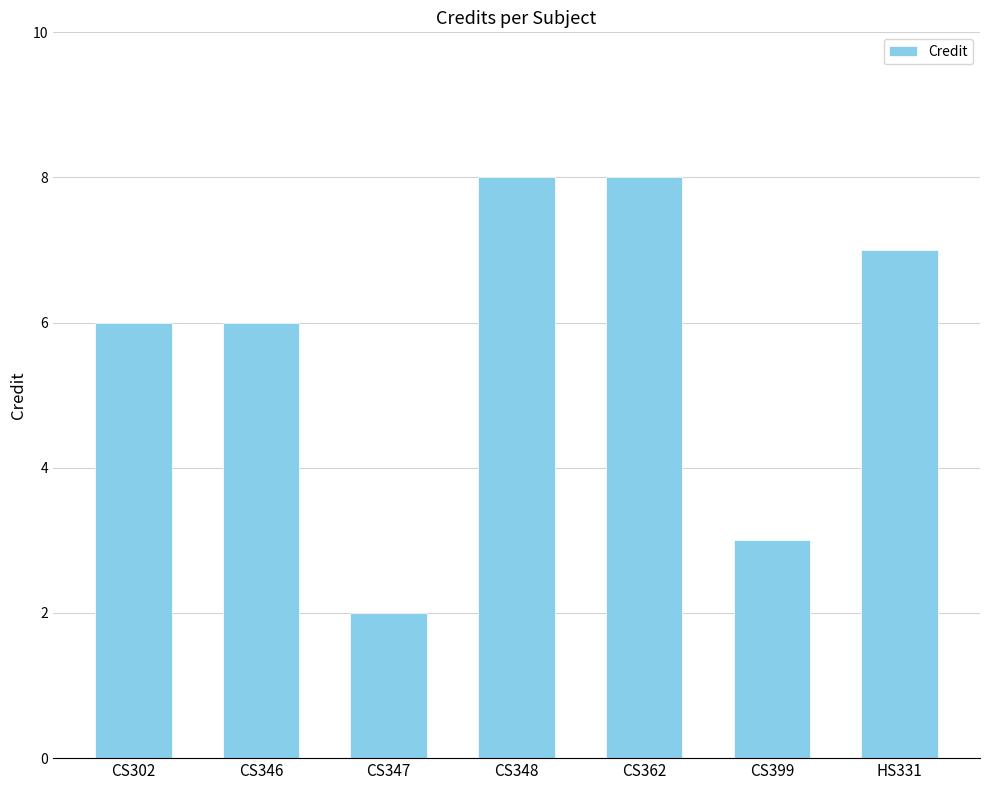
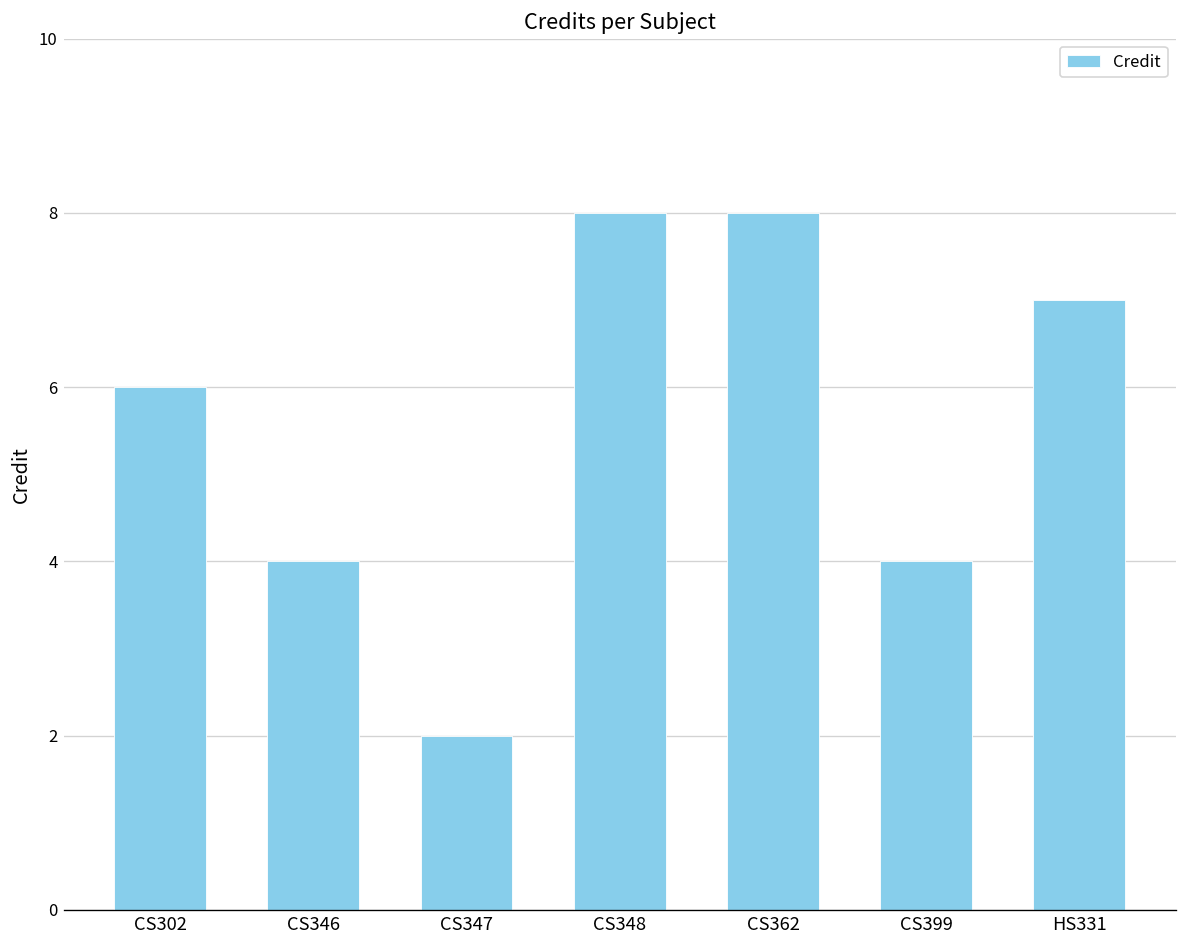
  {
    "CS302": 6,
-   "CS346": 6,
+   "CS346": 4,
    "CS347": 2,
    "CS348": 8,
    "CS362": 8,
-   "CS399": 3,
+   "CS399": 4,
    "HS331": 7
  }
